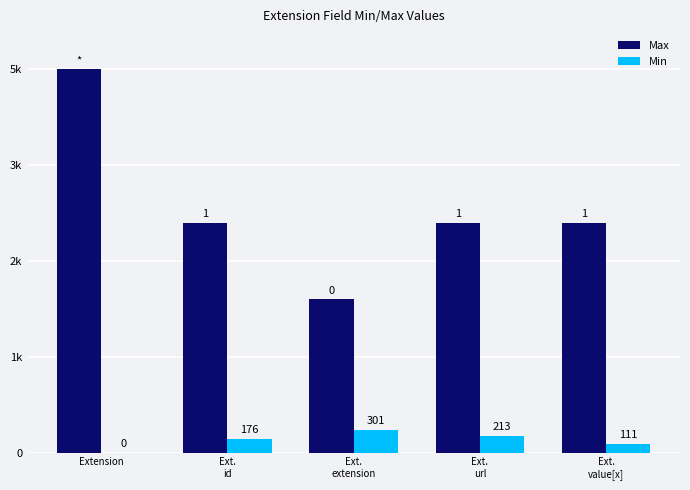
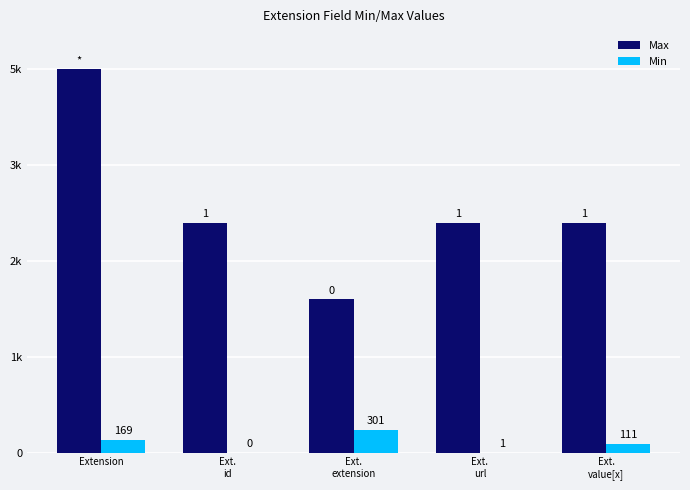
  {
    "Min": {
-     "Extension": 0,
-     "Ext. id": 176,
+     "Extension": 169,
+     "Ext. id": 0,
      "Ext. extension": 301,
-     "Ext. url": 213,
+     "Ext. url": 1,
      "Ext. value[x]": 111
    }
  }
